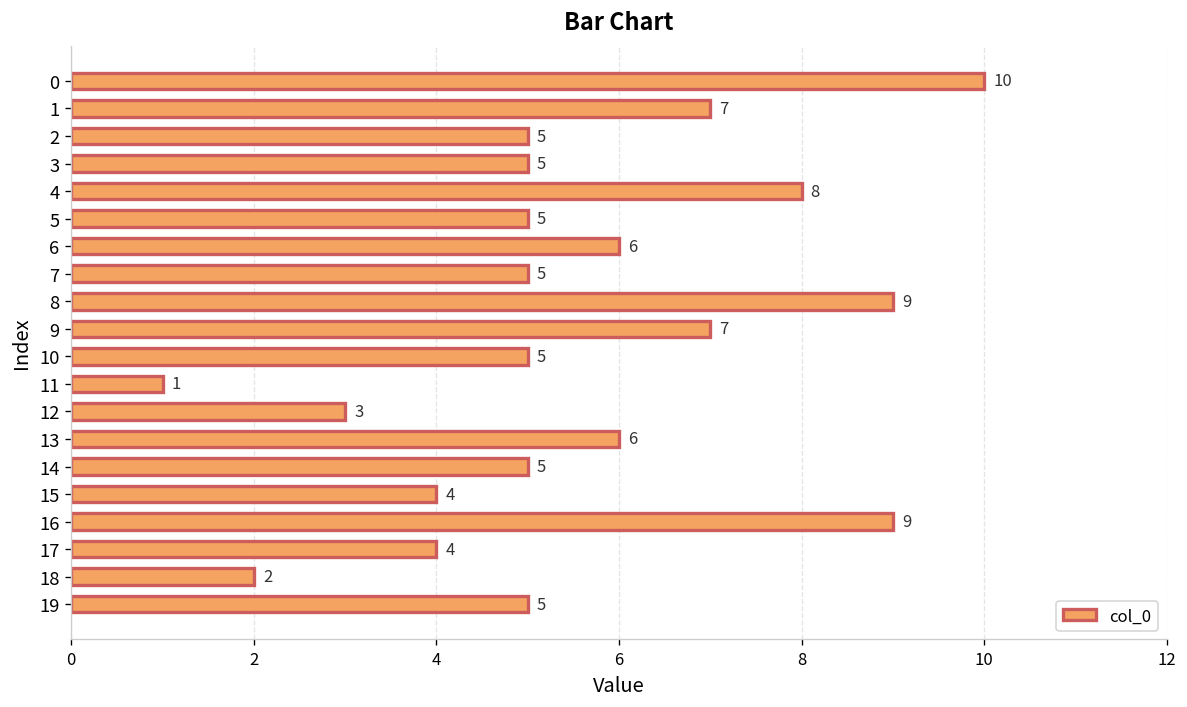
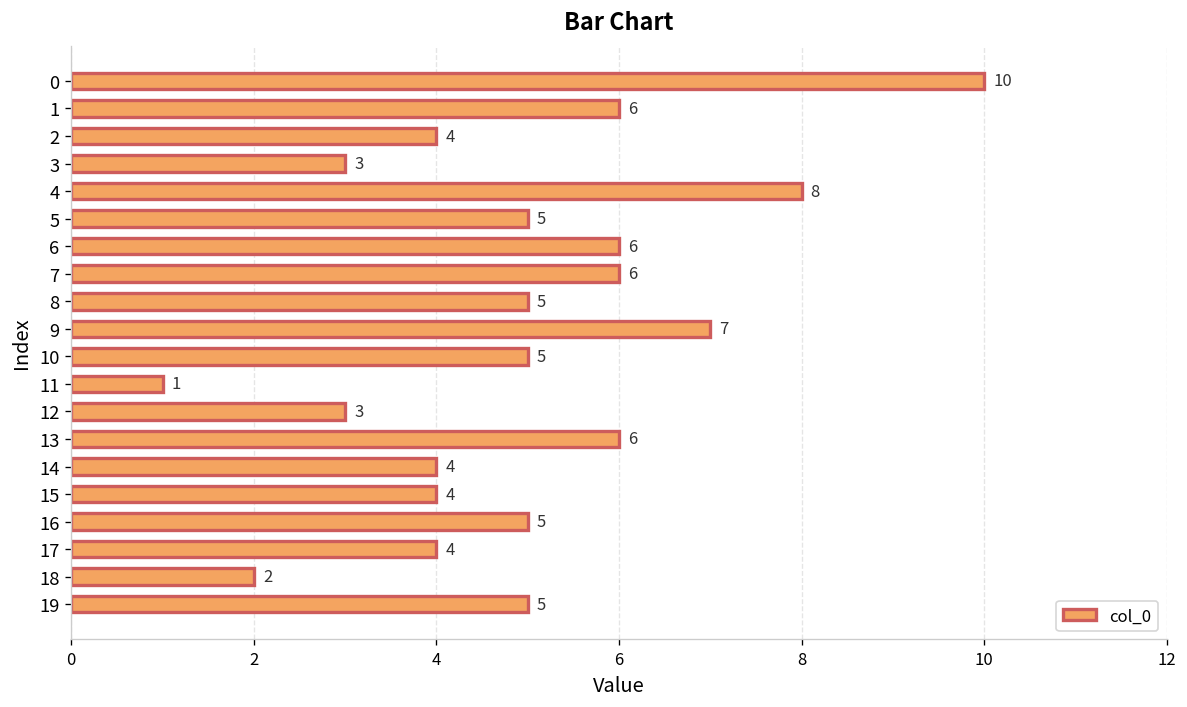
  {
    "0": 10,
-   "1": 7,
-   "2": 5,
-   "3": 5,
+   "1": 6,
+   "2": 4,
+   "3": 3,
    "4": 8,
    "5": 5,
    "6": 6,
-   "7": 5,
-   "8": 9,
+   "7": 6,
+   "8": 5,
    "9": 7,
    "10": 5,
    "11": 1,
    "12": 3,
    "13": 6,
-   "14": 5,
+   "14": 4,
    "15": 4,
-   "16": 9,
+   "16": 5,
    "17": 4,
    "18": 2,
    "19": 5
  }
